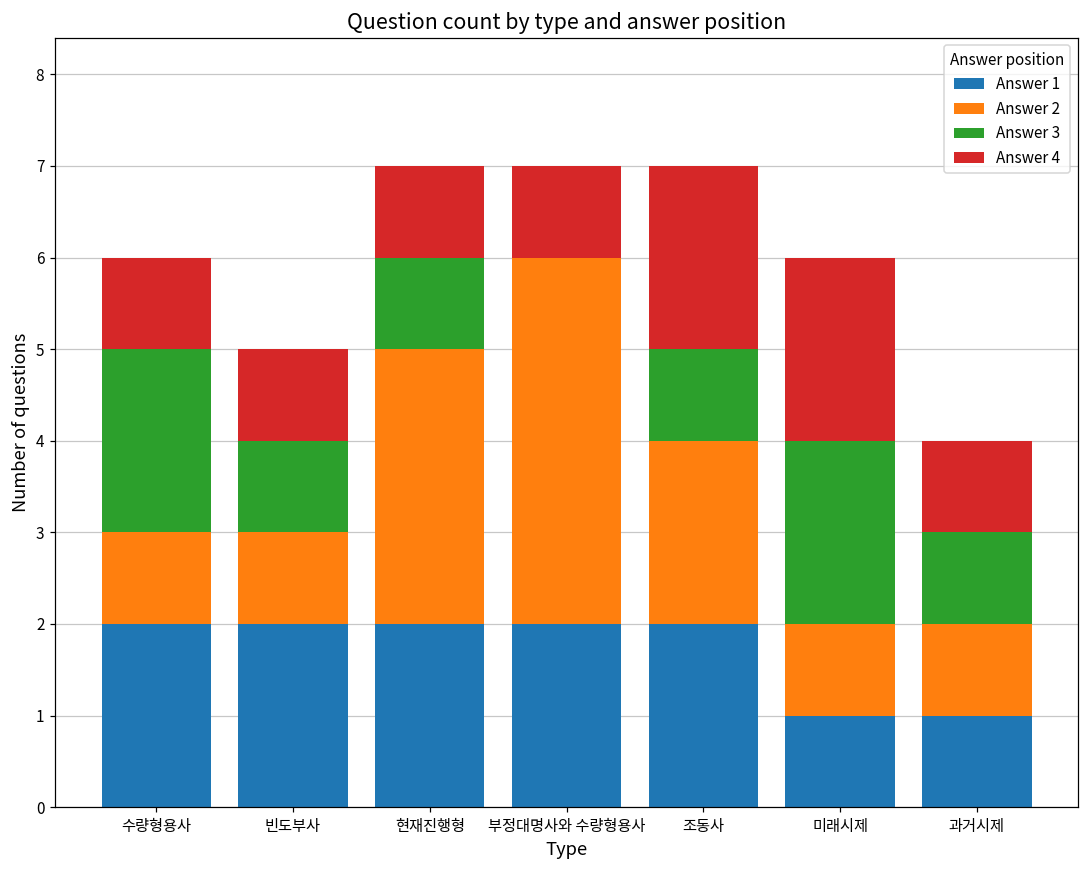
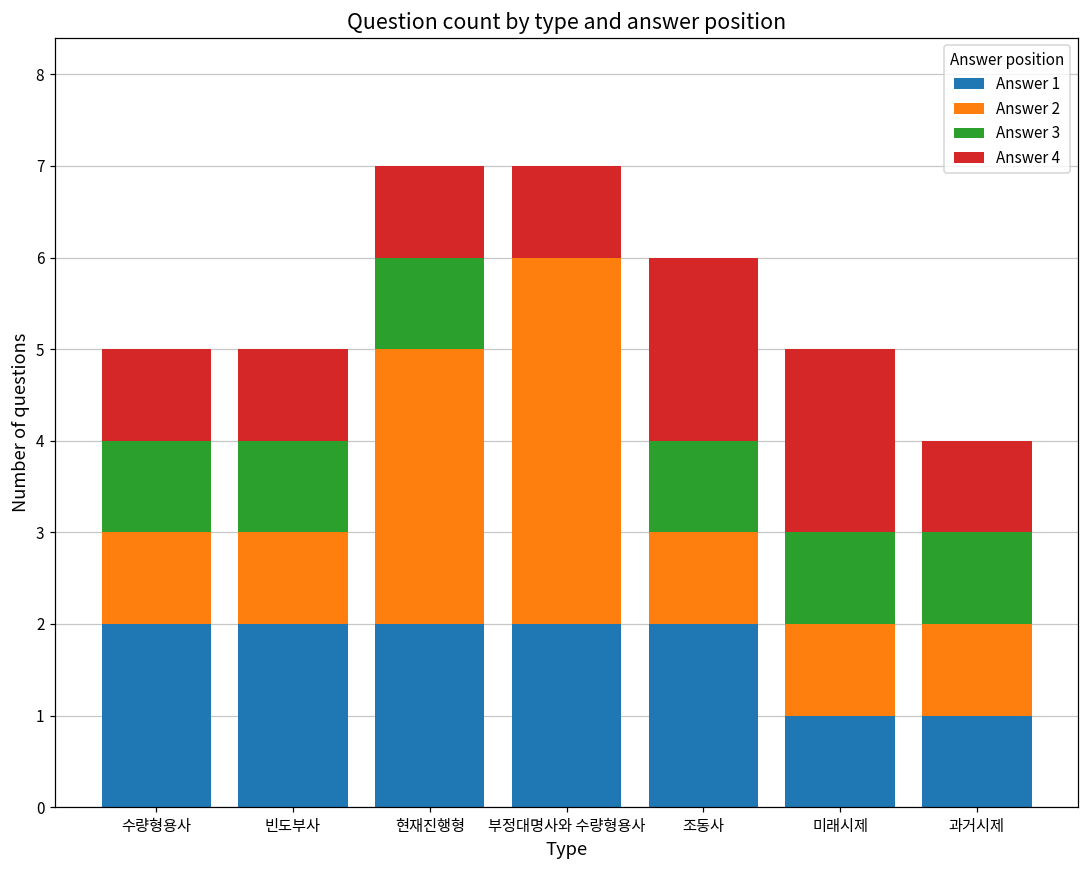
  {
    "Answer 1": {
      "수량형용사": 2,
      "빈도부사": 2,
      "현재진행형": 2,
      "부정대명사와 수량형용사": 2,
      "조동사": 2,
      "미래시제": 1,
      "과거시제": 1
    },
    "Answer 2": {
      "수량형용사": 1,
      "빈도부사": 1,
      "현재진행형": 3,
      "부정대명사와 수량형용사": 4,
-     "조동사": 2,
+     "조동사": 1,
      "미래시제": 1,
      "과거시제": 1
    },
    "Answer 3": {
-     "수량형용사": 2,
+     "수량형용사": 1,
      "빈도부사": 1,
      "현재진행형": 1,
      "부정대명사와 수량형용사": 0,
      "조동사": 1,
-     "미래시제": 2,
+     "미래시제": 1,
      "과거시제": 1
    },
    "Answer 4": {
      "수량형용사": 1,
      "빈도부사": 1,
      "현재진행형": 1,
      "부정대명사와 수량형용사": 1,
      "조동사": 2,
      "미래시제": 2,
      "과거시제": 1
    }
  }
